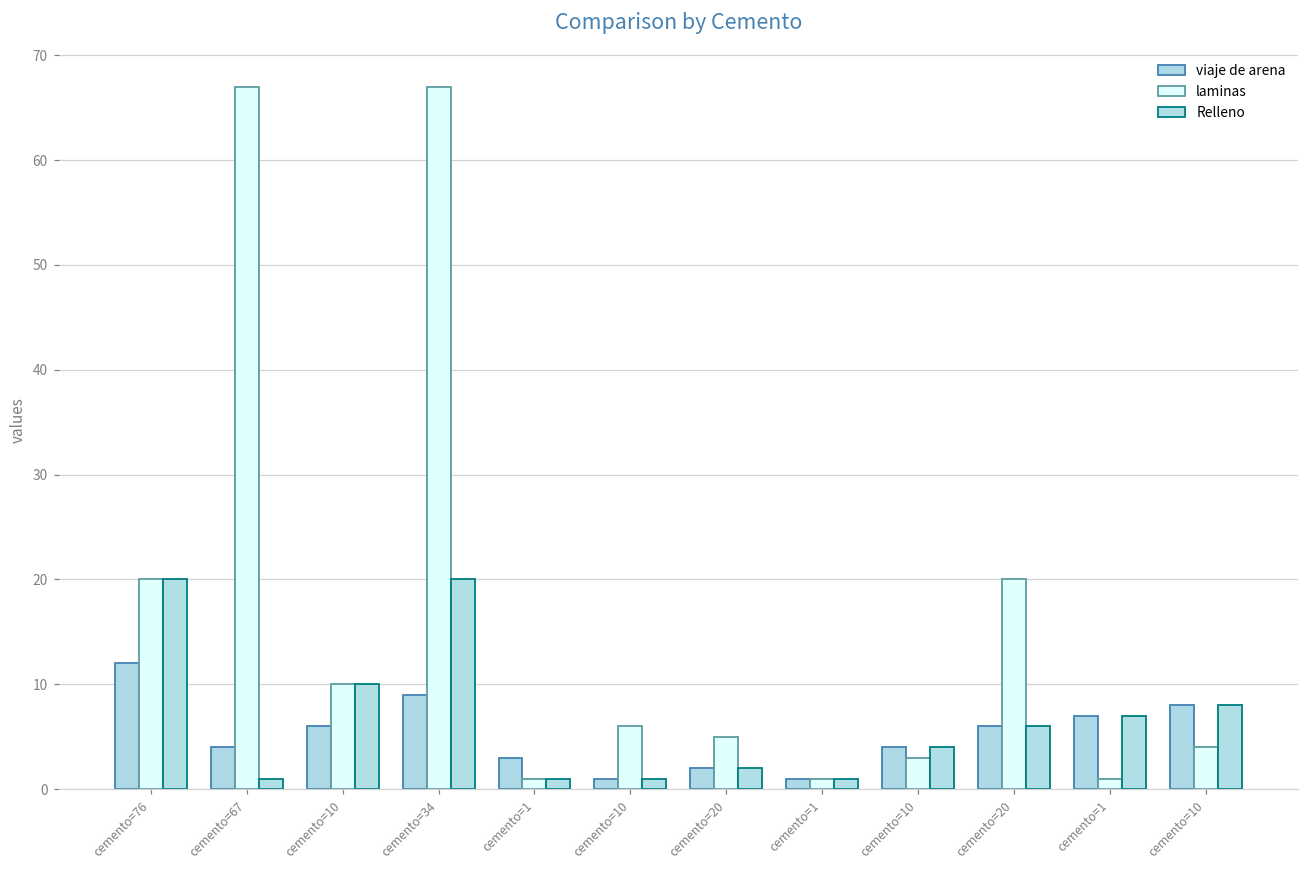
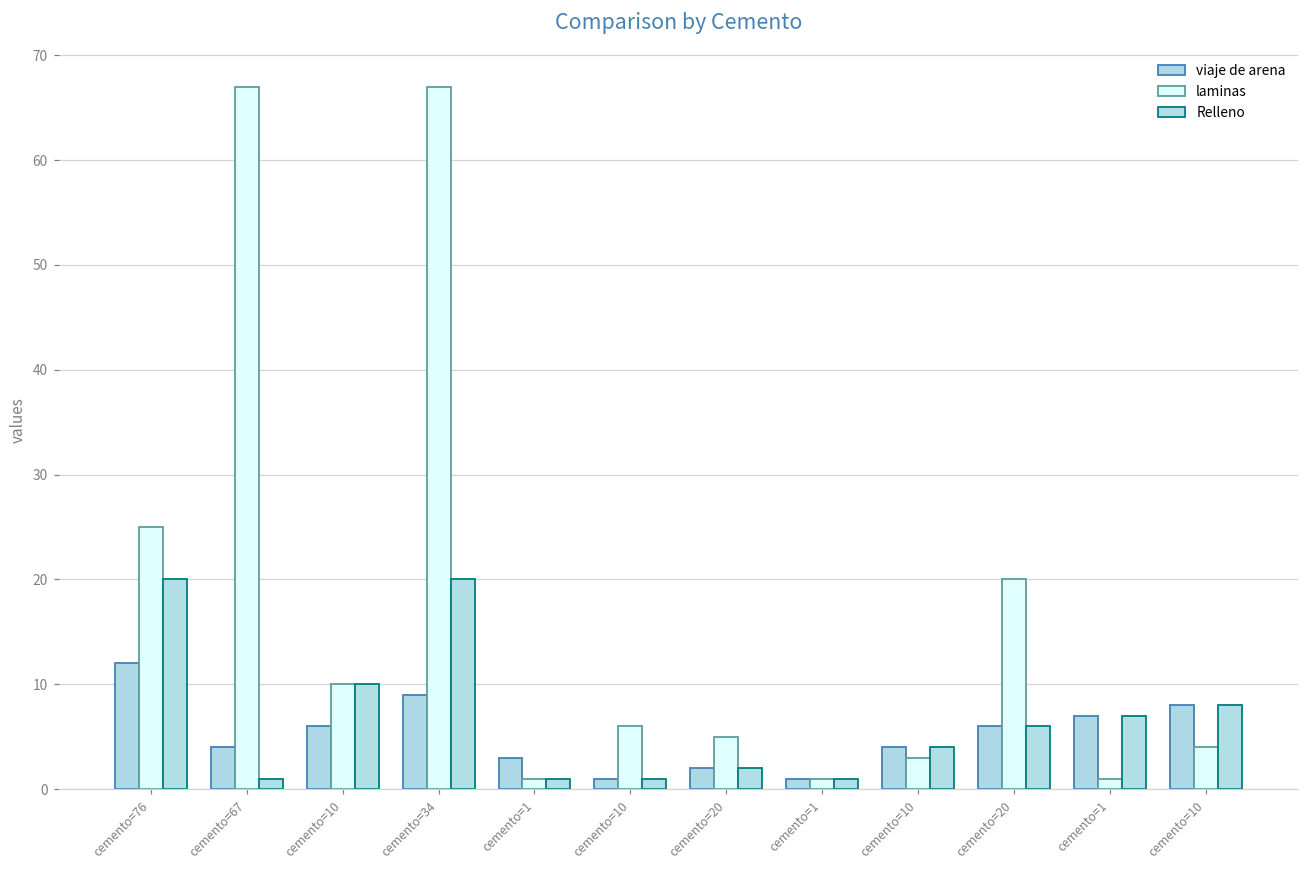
  {
    "laminas": {
-     "cemento=76": 20,
+     "cemento=76": 25,
      "cemento=67": 67,
      "cemento=34": 67
    }
  }
